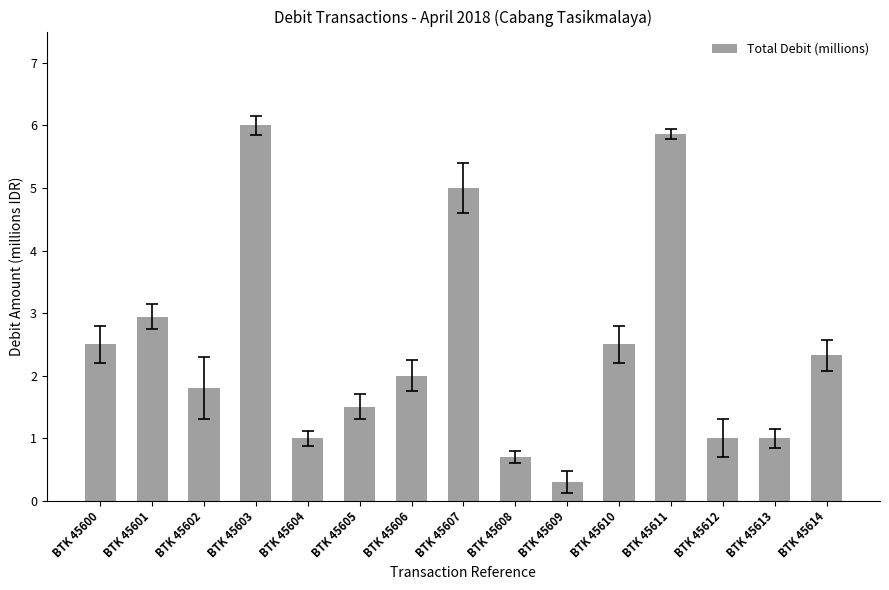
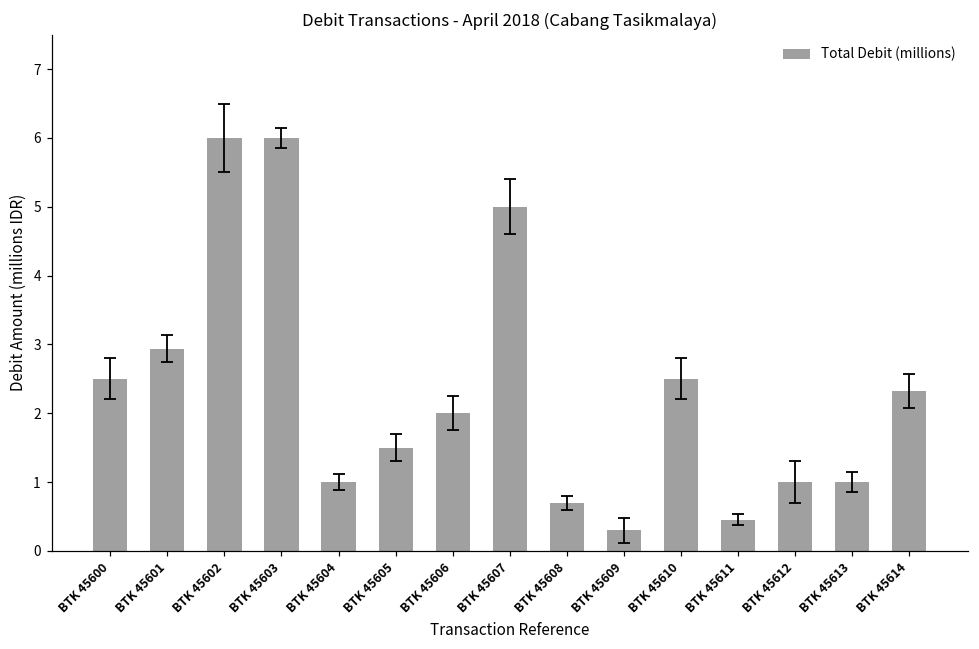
  {
    "Total Debit (millions)": {
      "BTK 45600": 2.5,
      "BTK 45601": 2.9,
-     "BTK 45602": 1.8,
+     "BTK 45602": 6.0,
      "BTK 45603": 6.0,
      "BTK 45604": 1.0,
      "BTK 45605": 1.5,
      "BTK 45606": 2.0,
      "BTK 45607": 5.0,
      "BTK 45608": 0.7,
      "BTK 45609": 0.3,
      "BTK 45610": 2.5,
-     "BTK 45611": 5.9,
+     "BTK 45611": 0.5,
      "BTK 45612": 1.0,
      "BTK 45613": 1.0,
      "BTK 45614": 2.3
    }
  }
